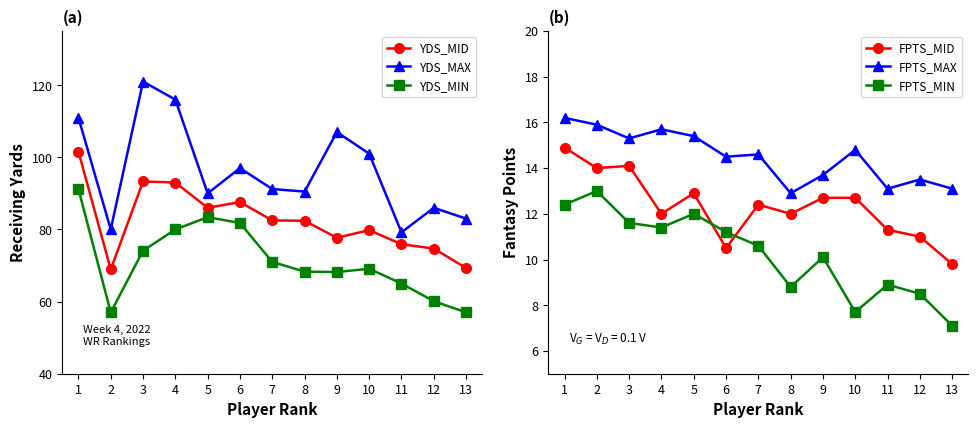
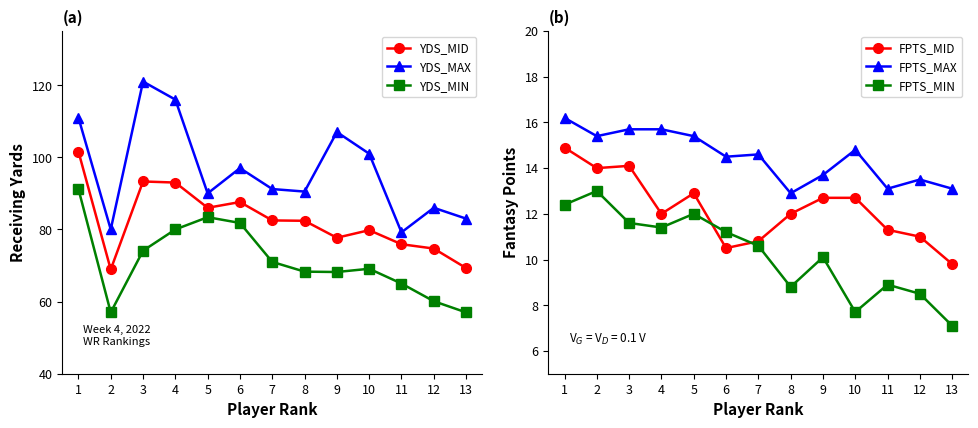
  {
    "(b)": {
      "FPTS_MID": {
        "1": 14.9,
        "2": 14.0,
        "3": 14.1,
        "4": 12.0,
        "5": 12.9,
        "6": 10.5,
-       "7": 12.4,
+       "7": 10.8,
        "8": 12.0,
        "9": 12.7,
        "10": 12.7,
        "11": 11.3,
        "12": 11.0,
        "13": 9.8
      },
      "FPTS_MAX": {
        "1": 16.2,
-       "2": 15.9,
-       "3": 15.3,
+       "2": 15.4,
+       "3": 15.7,
        "4": 15.7,
        "5": 15.4,
        "6": 14.5,
        "7": 14.6,
        "8": 12.9,
        "9": 13.7,
        "10": 14.8,
        "11": 13.1,
        "12": 13.5,
        "13": 13.1
      },
      "FPTS_MIN": {
        "1": 12.4,
        "2": 13.0,
        "3": 11.6,
        "4": 11.4,
        "5": 12.0,
        "6": 11.2,
        "7": 10.6,
        "8": 8.8,
        "9": 10.1,
        "10": 7.7,
        "11": 8.9,
        "12": 8.5,
        "13": 7.1
      }
    }
  }
